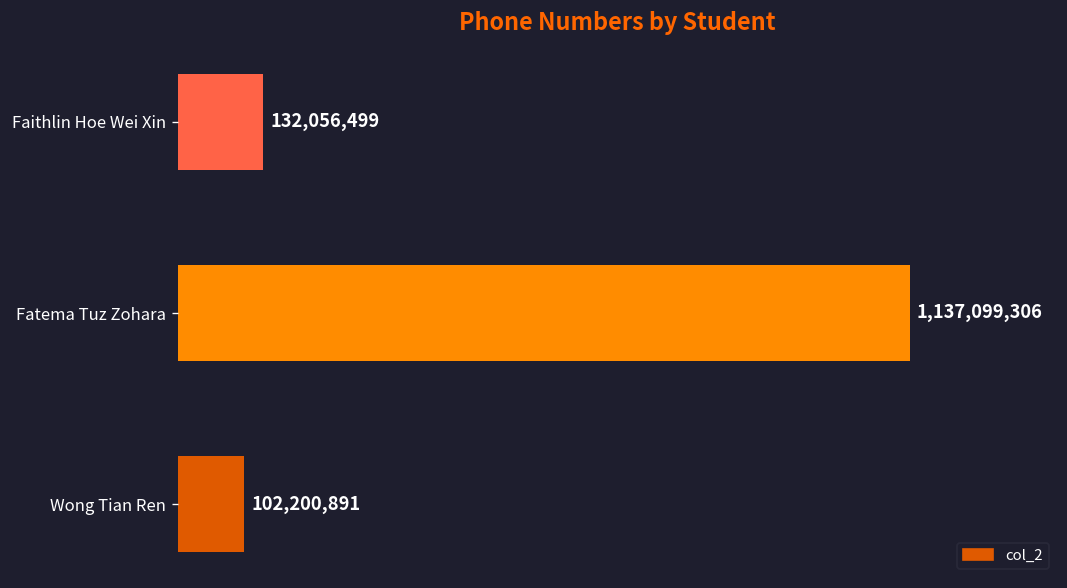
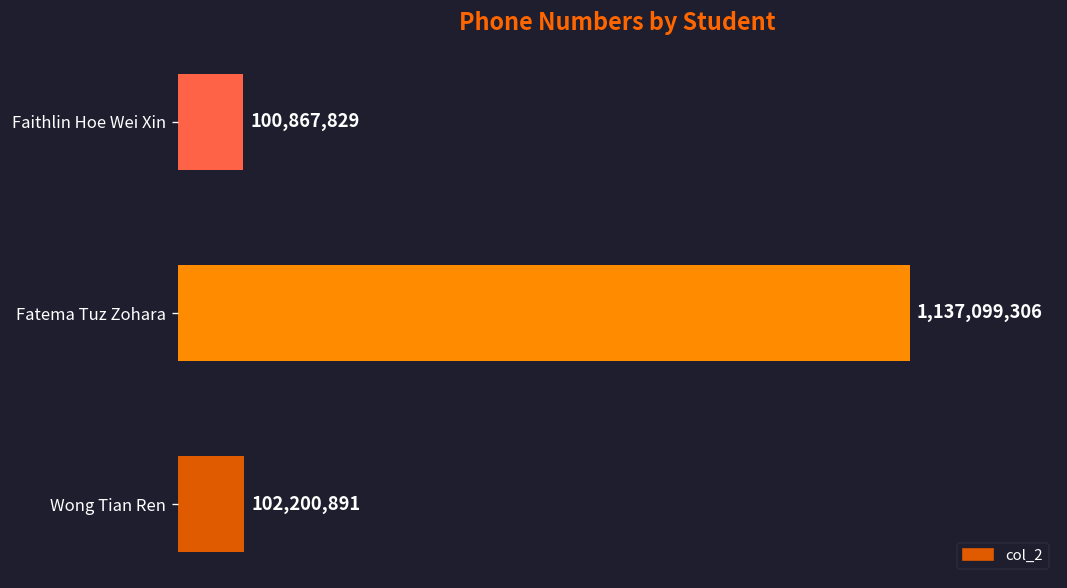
  {
-   "Faithlin Hoe Wei Xin": "132,056,499",
+   "Faithlin Hoe Wei Xin": "100,867,829",
    "Fatema Tuz Zohara": "1,137,099,306",
    "Wong Tian Ren": "102,200,891"
  }
